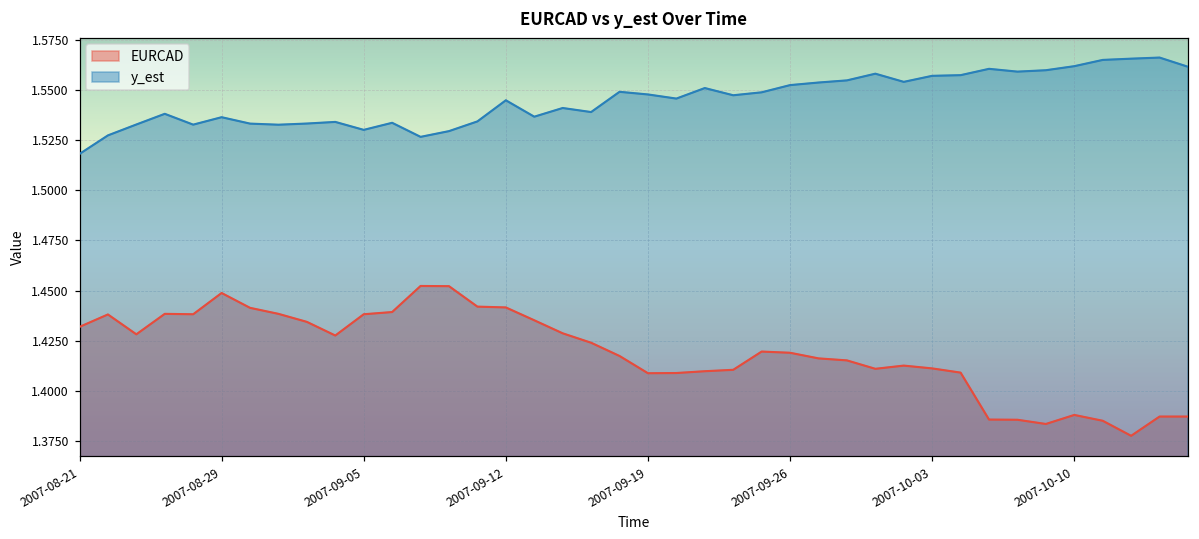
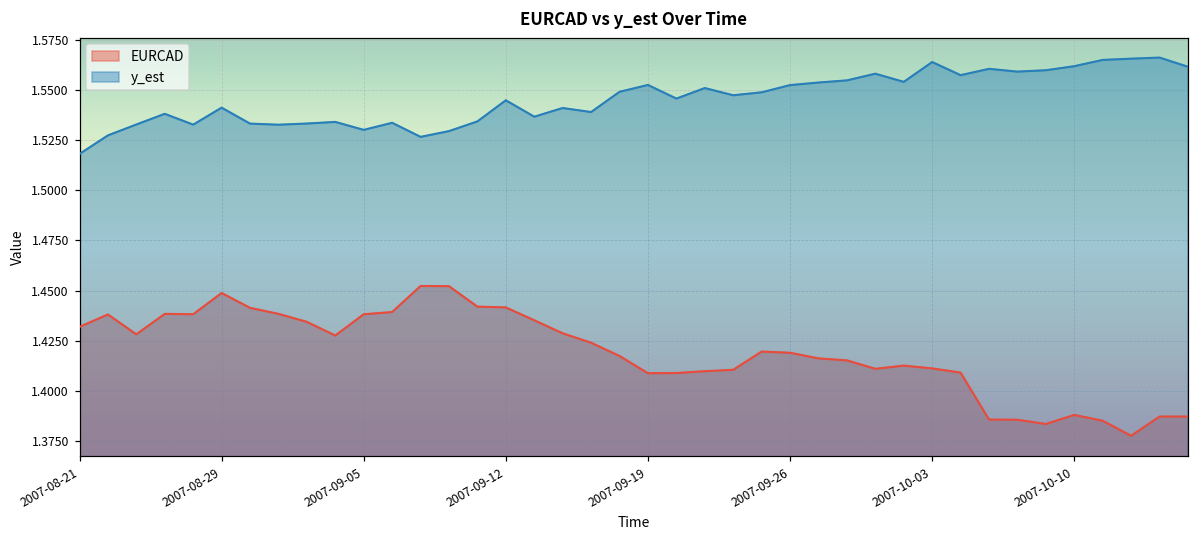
  {
    "EURCAD": {
      "2007-08-21": 1.432,
      "2007-08-29": 1.449,
      "2007-09-05": 1.438,
      "2007-09-12": 1.442,
      "2007-09-19": 1.409,
      "2007-09-26": 1.419,
      "2007-10-03": 1.411,
      "2007-10-10": 1.388
    },
    "y_est": {
      "2007-08-21": 1.518,
-     "2007-08-29": 1.536,
+     "2007-08-29": 1.541,
      "2007-09-05": 1.530,
      "2007-09-12": 1.545,
-     "2007-09-19": 1.548,
+     "2007-09-19": 1.553,
      "2007-09-26": 1.552,
-     "2007-10-03": 1.557,
+     "2007-10-03": 1.564,
      "2007-10-10": 1.562
    }
  }
